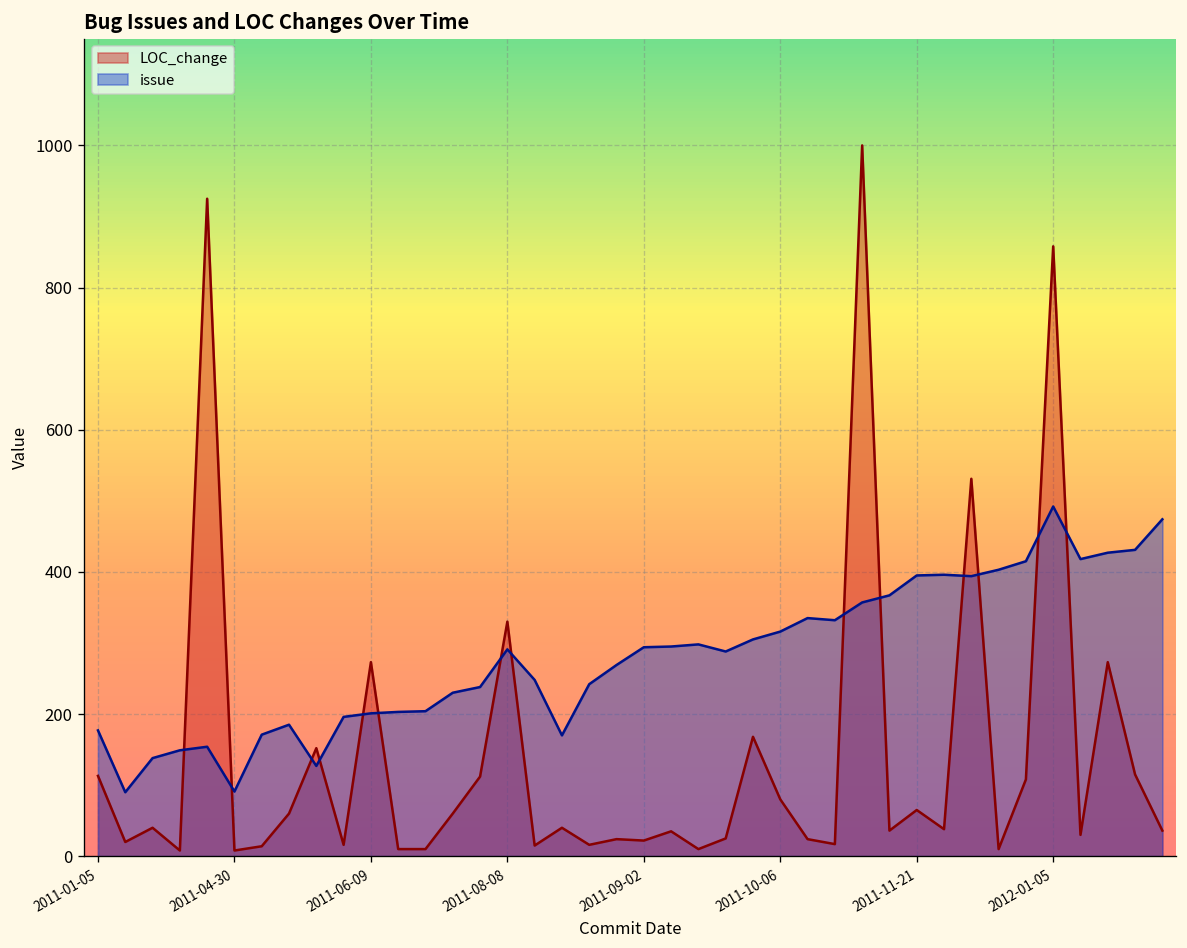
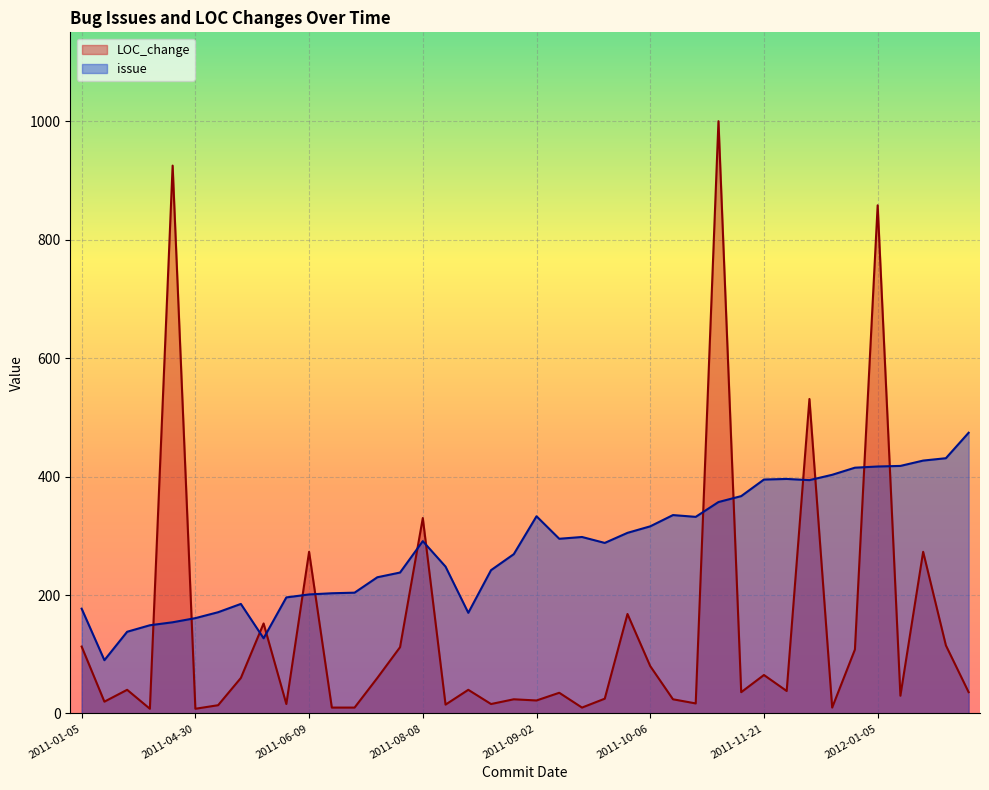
  {
    "LOC_change": {
      "2011-01-05": 110,
      "2011-04-30": 10,
      "2011-06-09": 270,
      "2011-08-08": 330,
      "2011-09-02": 20,
      "2011-10-06": 80,
      "2012-01-05": 860
    },
    "issue": {
      "2011-01-05": 180,
-     "2011-04-30": 90,
+     "2011-04-30": 160,
      "2011-06-09": 200,
      "2011-08-08": 290,
-     "2011-09-02": 290,
+     "2011-09-02": 330,
      "2011-10-06": 320,
-     "2012-01-05": 490
+     "2012-01-05": 420
    }
  }
